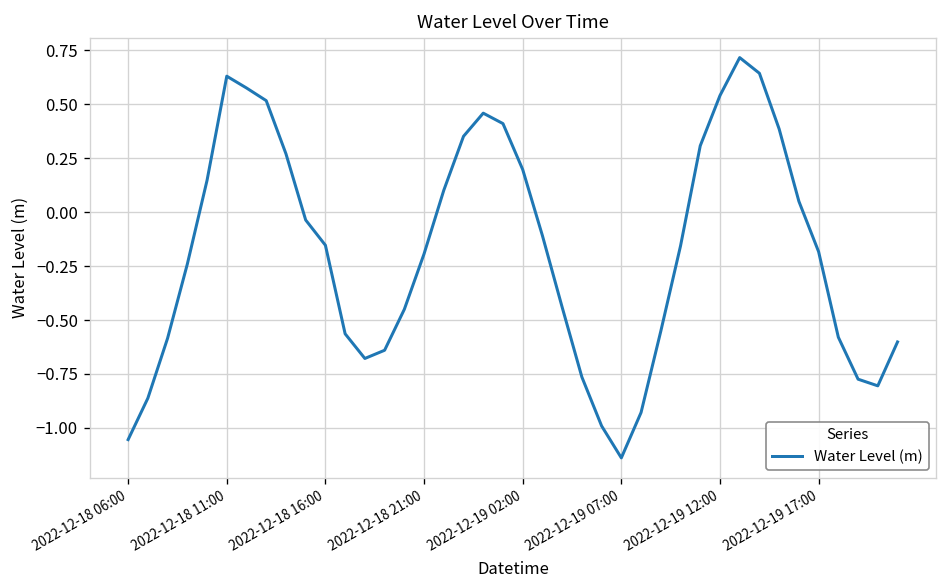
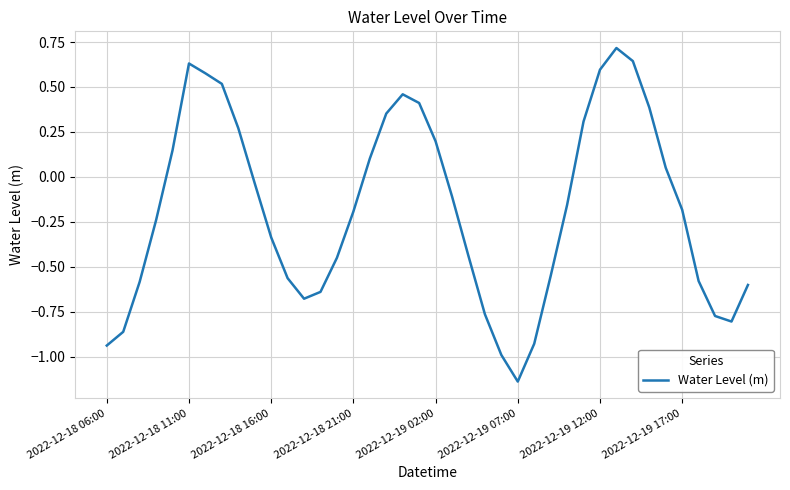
  {
-   "2022-12-18 06:00": -1.05,
+   "2022-12-18 06:00": -0.94,
    "2022-12-18 11:00": 0.63,
-   "2022-12-18 16:00": -0.15,
+   "2022-12-18 16:00": -0.34,
    "2022-12-18 21:00": -0.19,
    "2022-12-19 02:00": 0.20,
    "2022-12-19 07:00": -1.14,
-   "2022-12-19 12:00": 0.54,
+   "2022-12-19 12:00": 0.60,
    "2022-12-19 17:00": -0.18
  }
